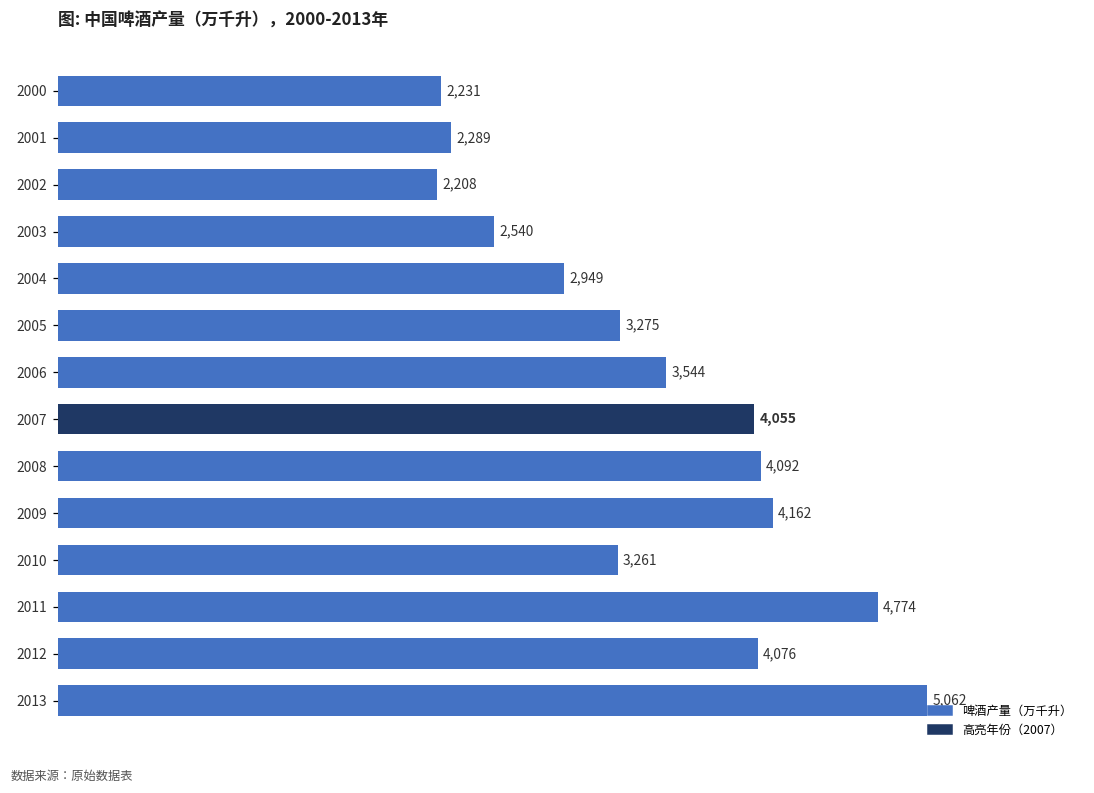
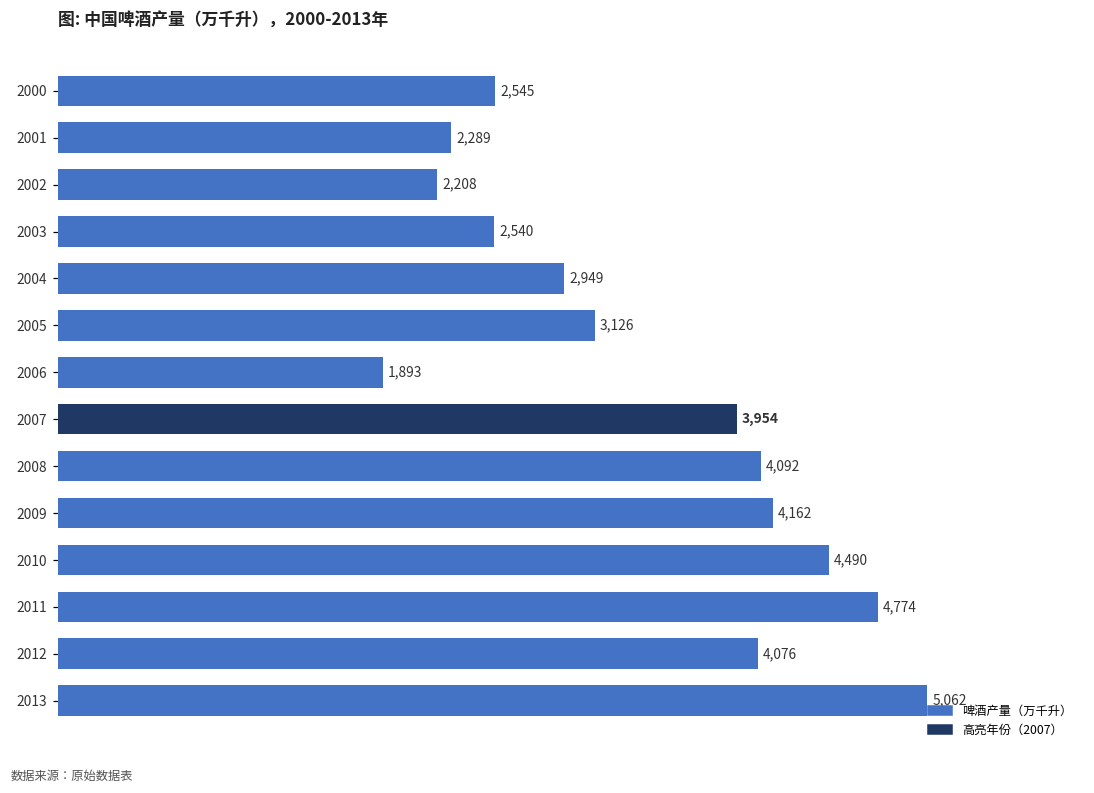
  {
-   "2000": "2,231",
+   "2000": "2,545",
    "2001": "2,289",
    "2002": "2,208",
    "2003": "2,540",
    "2004": "2,949",
-   "2005": "3,275",
-   "2006": "3,544",
-   "2007": "4,055",
+   "2005": "3,126",
+   "2006": "1,893",
+   "2007": "3,954",
    "2008": "4,092",
    "2009": "4,162",
-   "2010": "3,261",
+   "2010": "4,490",
    "2011": "4,774",
    "2012": "4,076",
    "2013": "5,062"
  }
